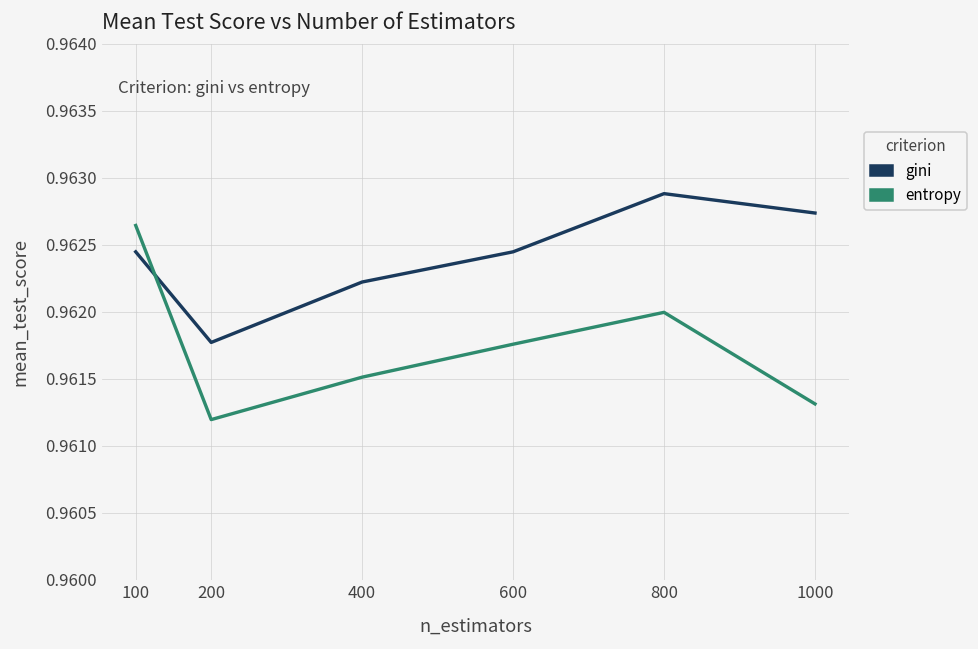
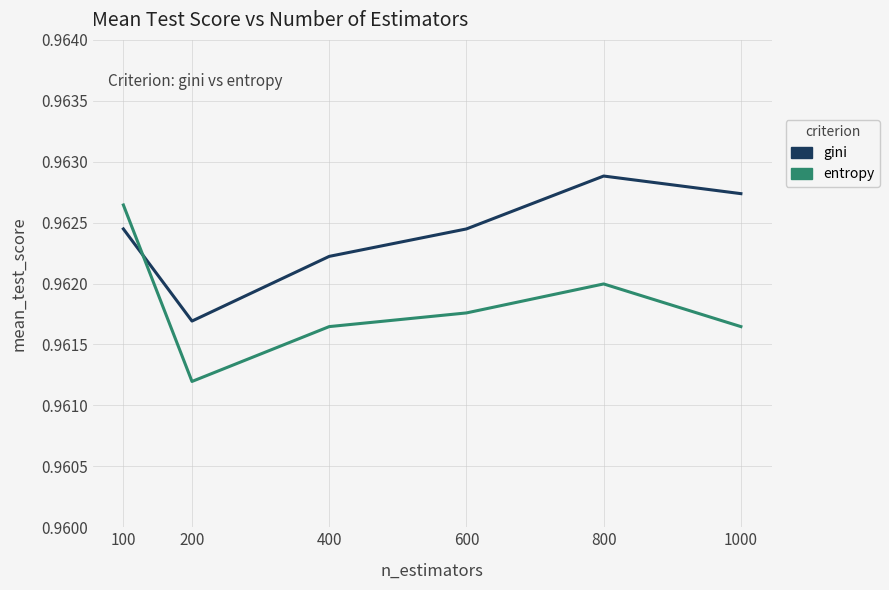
  {
    "gini": {
      "100": 0.96245,
-     "200": 0.96177,
+     "200": 0.96169,
      "400": 0.96222,
      "600": 0.96245,
      "800": 0.96288,
      "1000": 0.96274
    },
    "entropy": {
      "100": 0.96265,
      "200": 0.96120,
-     "400": 0.96151,
+     "400": 0.96165,
      "600": 0.96176,
      "800": 0.96200,
-     "1000": 0.96131
+     "1000": 0.96165
    }
  }
